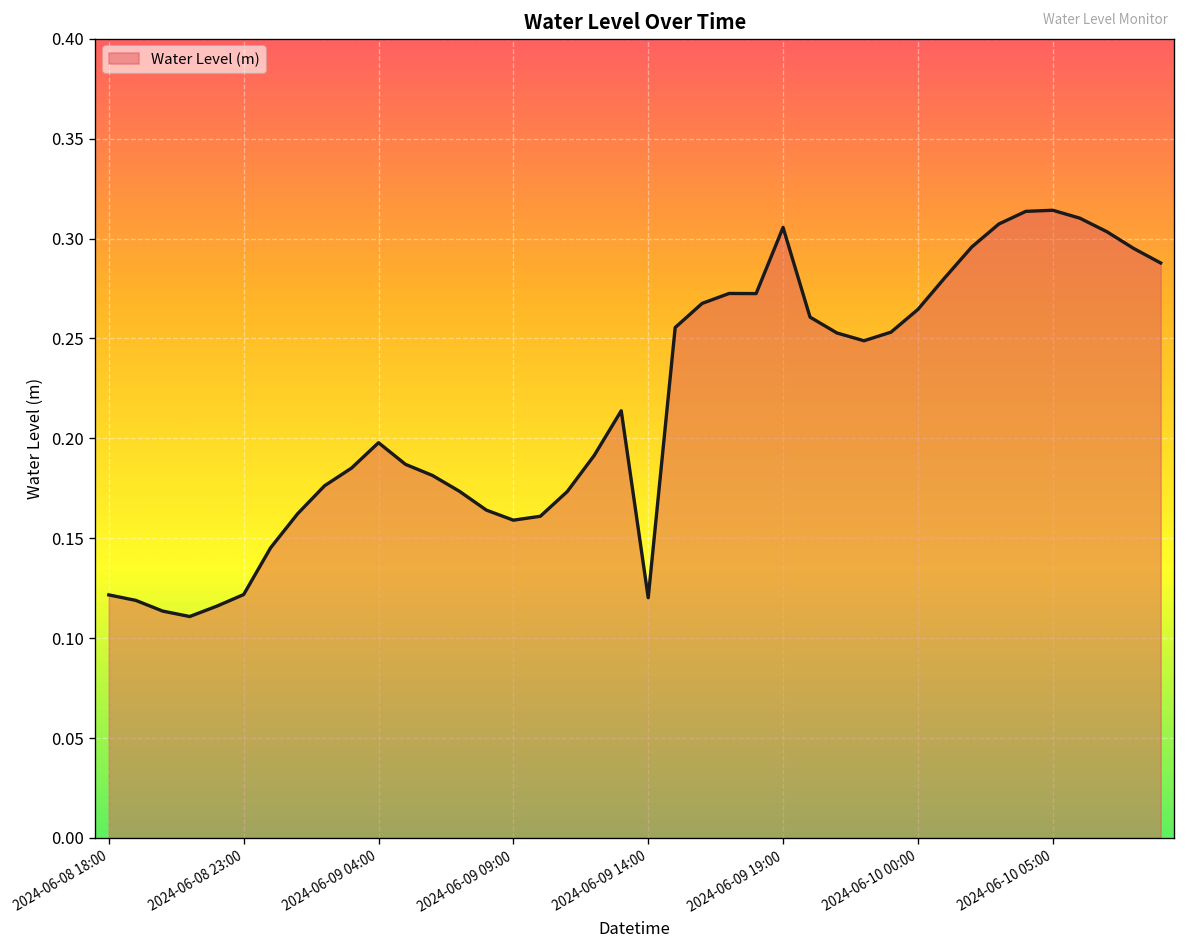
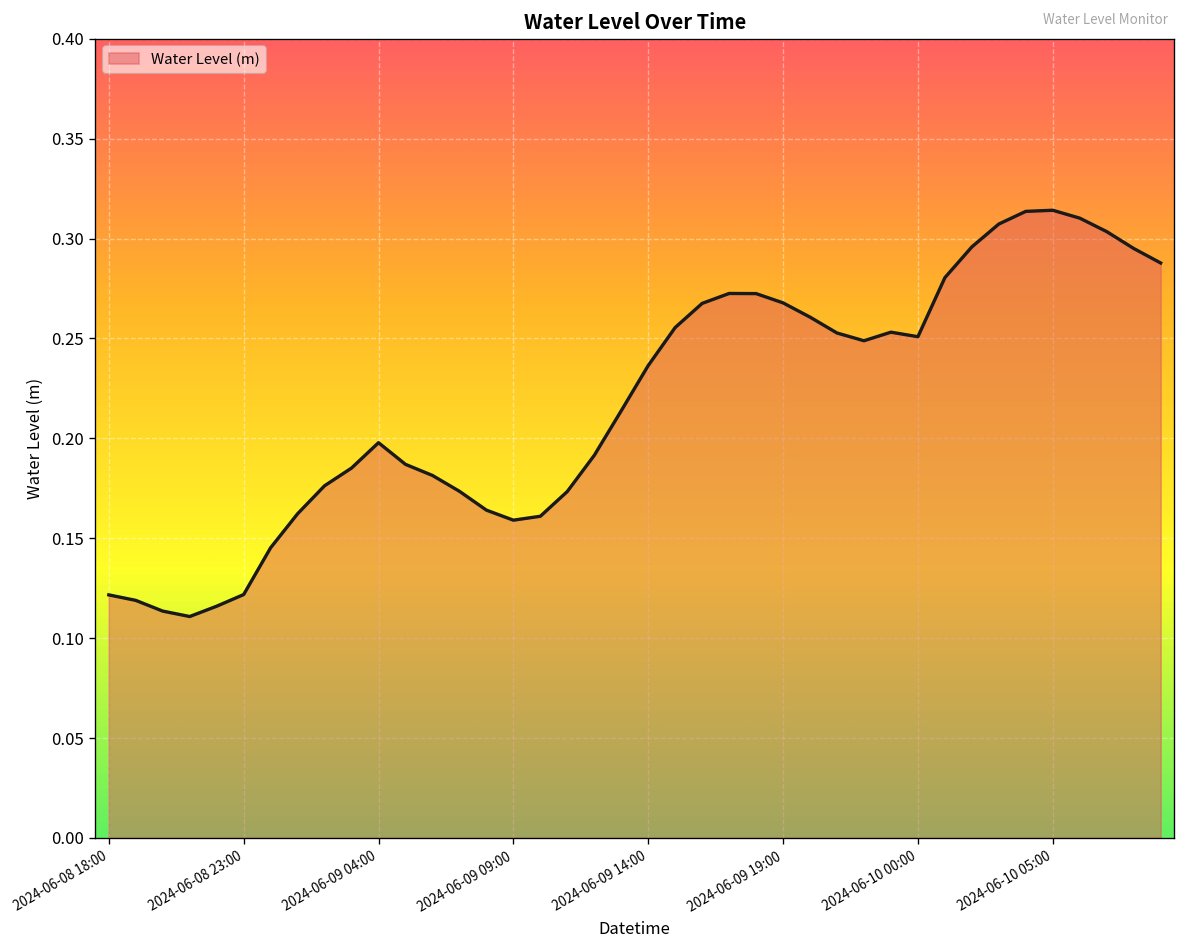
  {
    "2024-06-08 18:00": 0.122,
    "2024-06-08 23:00": 0.122,
    "2024-06-09 04:00": 0.198,
    "2024-06-09 09:00": 0.159,
-   "2024-06-09 14:00": 0.120,
-   "2024-06-09 19:00": 0.306,
-   "2024-06-10 00:00": 0.265,
+   "2024-06-09 14:00": 0.236,
+   "2024-06-09 19:00": 0.268,
+   "2024-06-10 00:00": 0.251,
    "2024-06-10 05:00": 0.314
  }
